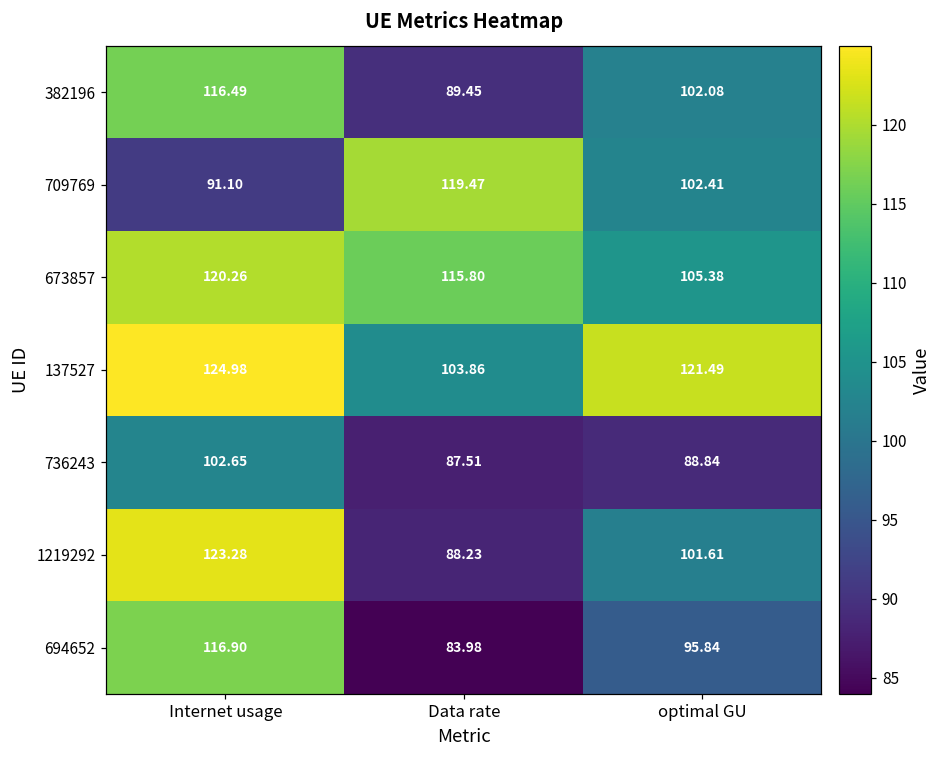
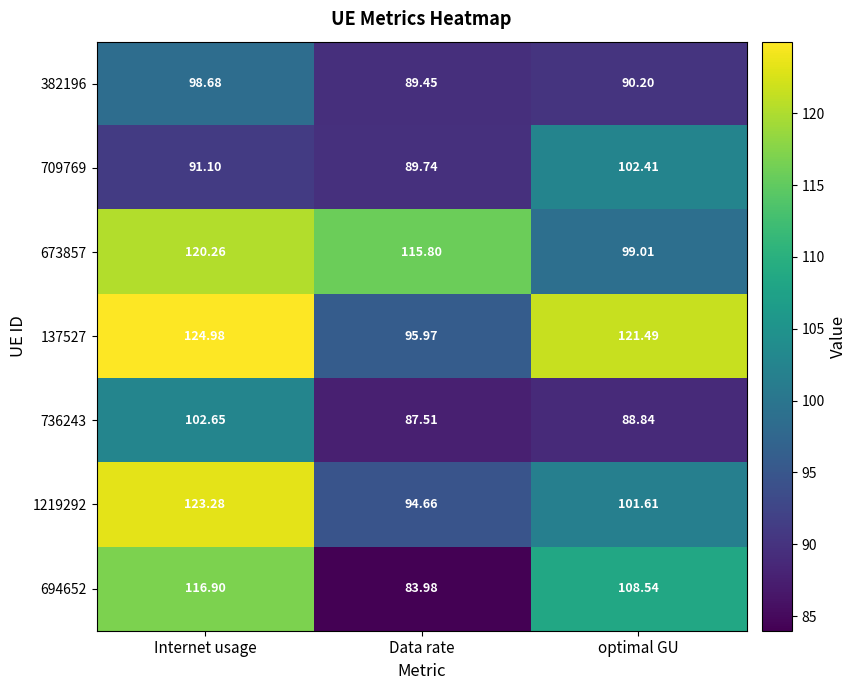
  {
    "382196": {
-     "Internet usage": 116.49,
+     "Internet usage": 98.68,
      "Data rate": 89.45,
-     "optimal GU": 102.08
+     "optimal GU": 90.20
    },
    "709769": {
      "Internet usage": 91.10,
-     "Data rate": 119.47,
+     "Data rate": 89.74,
      "optimal GU": 102.41
    },
    "673857": {
      "Internet usage": 120.26,
      "Data rate": 115.80,
-     "optimal GU": 105.38
+     "optimal GU": 99.01
    },
    "137527": {
      "Internet usage": 124.98,
-     "Data rate": 103.86,
+     "Data rate": 95.97,
      "optimal GU": 121.49
    },
    "736243": {
      "Internet usage": 102.65,
      "Data rate": 87.51,
      "optimal GU": 88.84
    },
    "1219292": {
      "Internet usage": 123.28,
-     "Data rate": 88.23,
+     "Data rate": 94.66,
      "optimal GU": 101.61
    },
    "694652": {
      "Internet usage": 116.90,
      "Data rate": 83.98,
-     "optimal GU": 95.84
+     "optimal GU": 108.54
    }
  }
